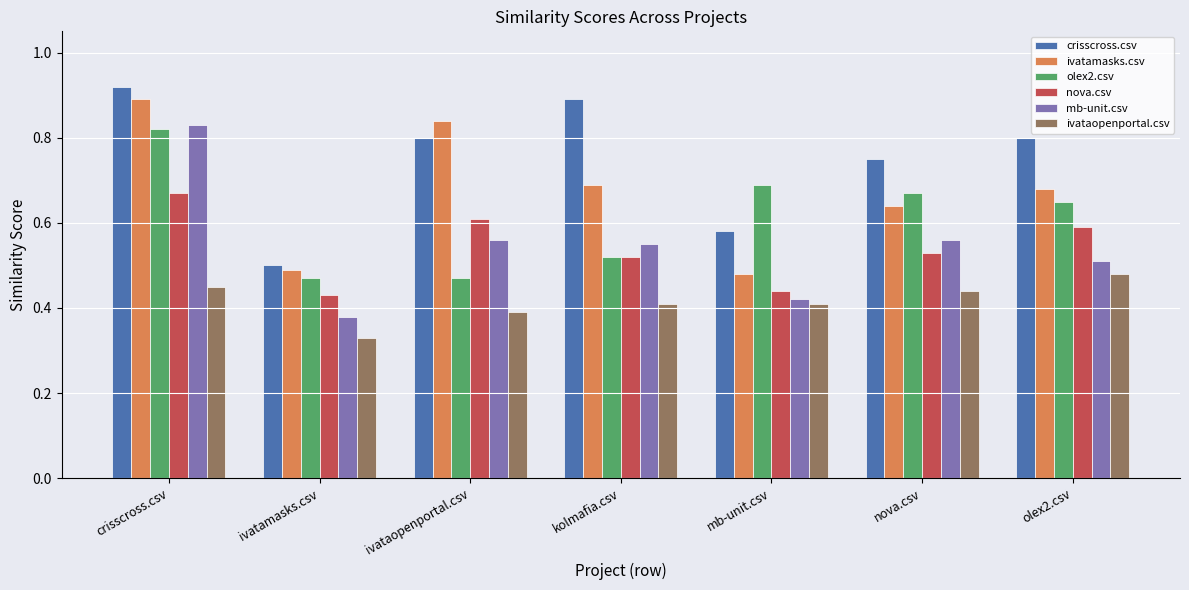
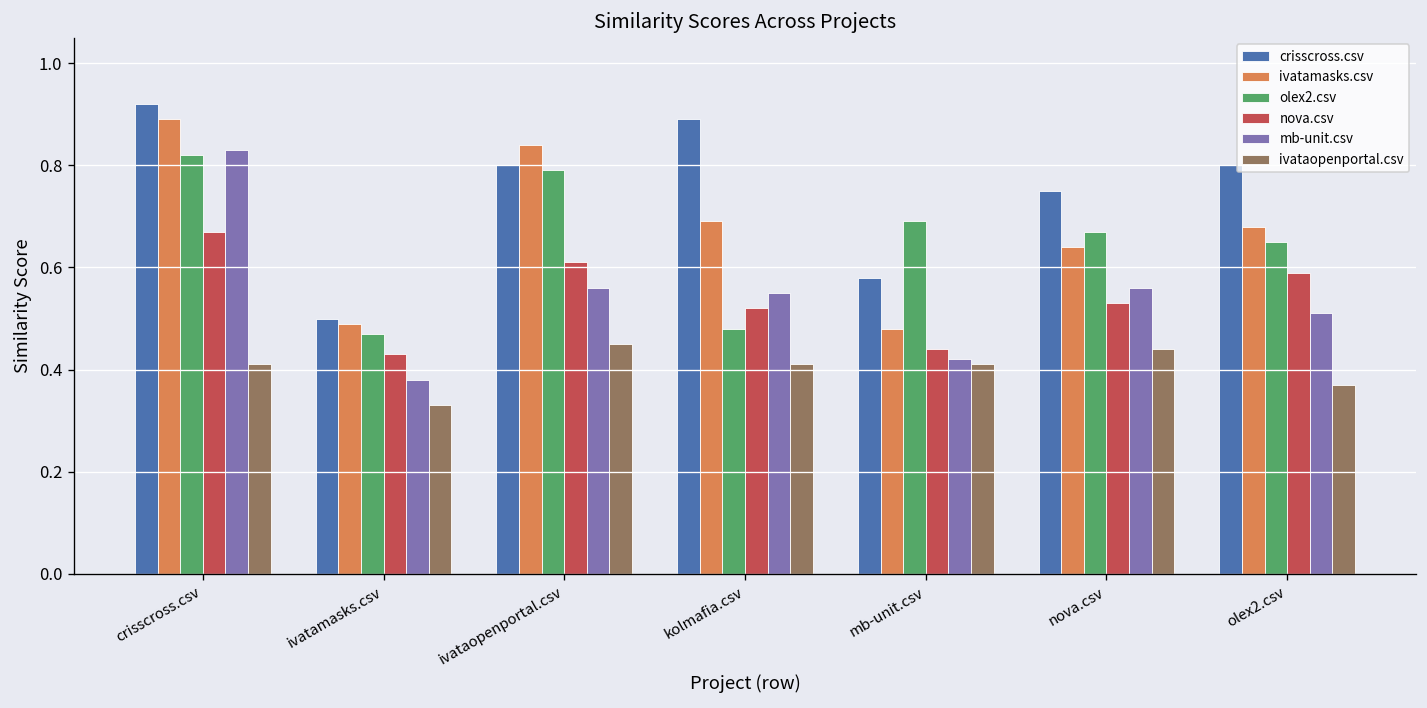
  {
    "olex2.csv": {
      "crisscross.csv": 0.82,
      "ivatamasks.csv": 0.47,
-     "ivataopenportal.csv": 0.47,
-     "kolmafia.csv": 0.52,
+     "ivataopenportal.csv": 0.79,
+     "kolmafia.csv": 0.48,
      "mb-unit.csv": 0.69,
      "nova.csv": 0.67,
      "olex2.csv": 0.65
    },
    "ivataopenportal.csv": {
-     "crisscross.csv": 0.45,
+     "crisscross.csv": 0.41,
      "ivatamasks.csv": 0.33,
-     "ivataopenportal.csv": 0.39,
+     "ivataopenportal.csv": 0.45,
      "kolmafia.csv": 0.41,
      "mb-unit.csv": 0.41,
      "nova.csv": 0.44,
-     "olex2.csv": 0.48
+     "olex2.csv": 0.37
    }
  }
